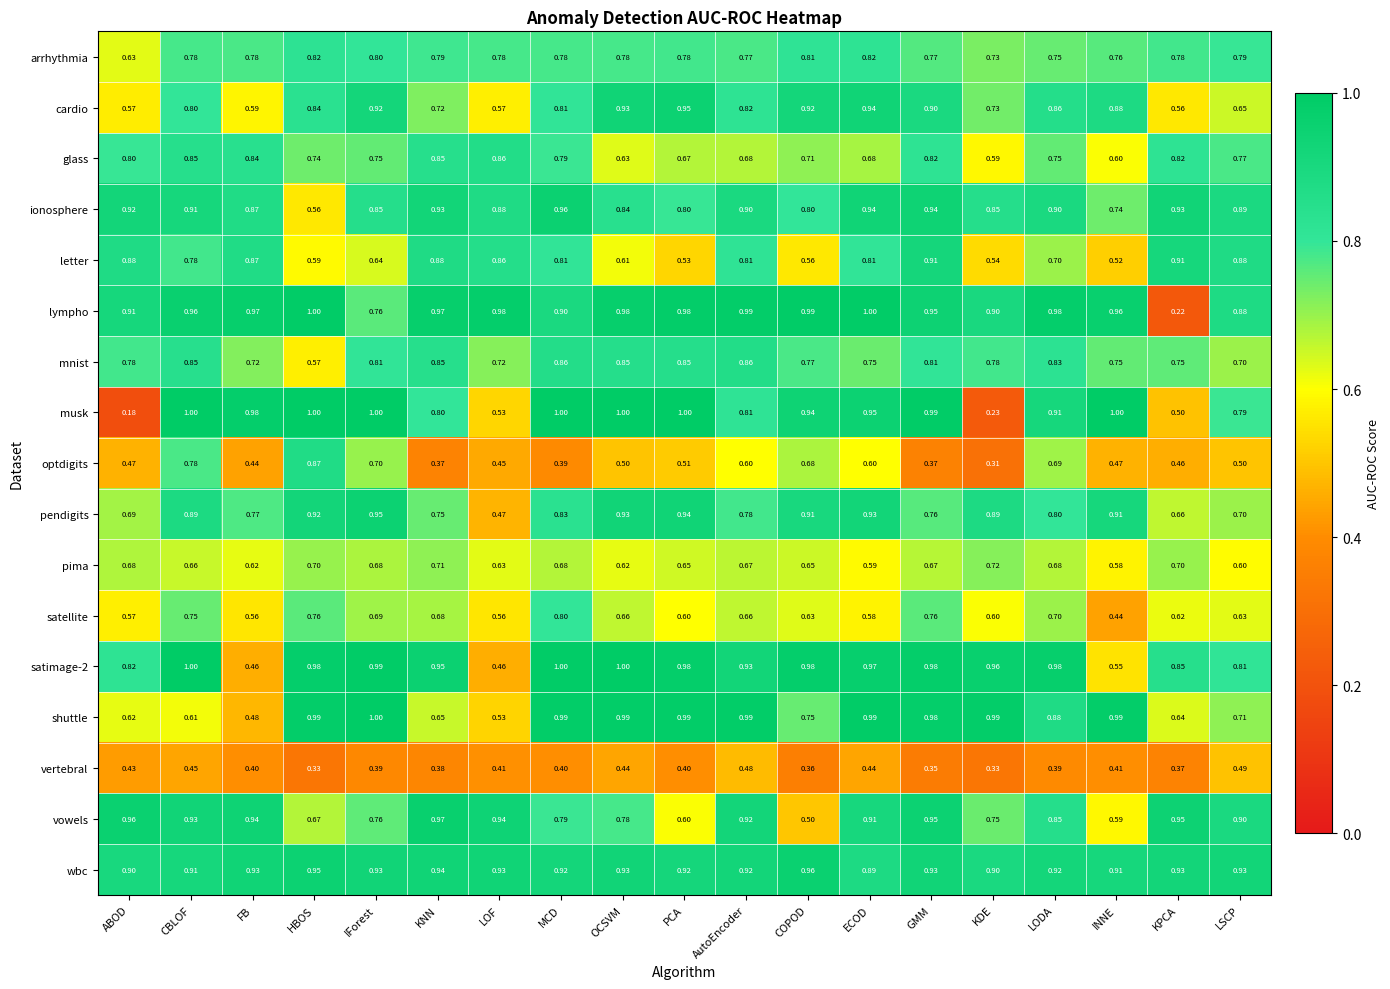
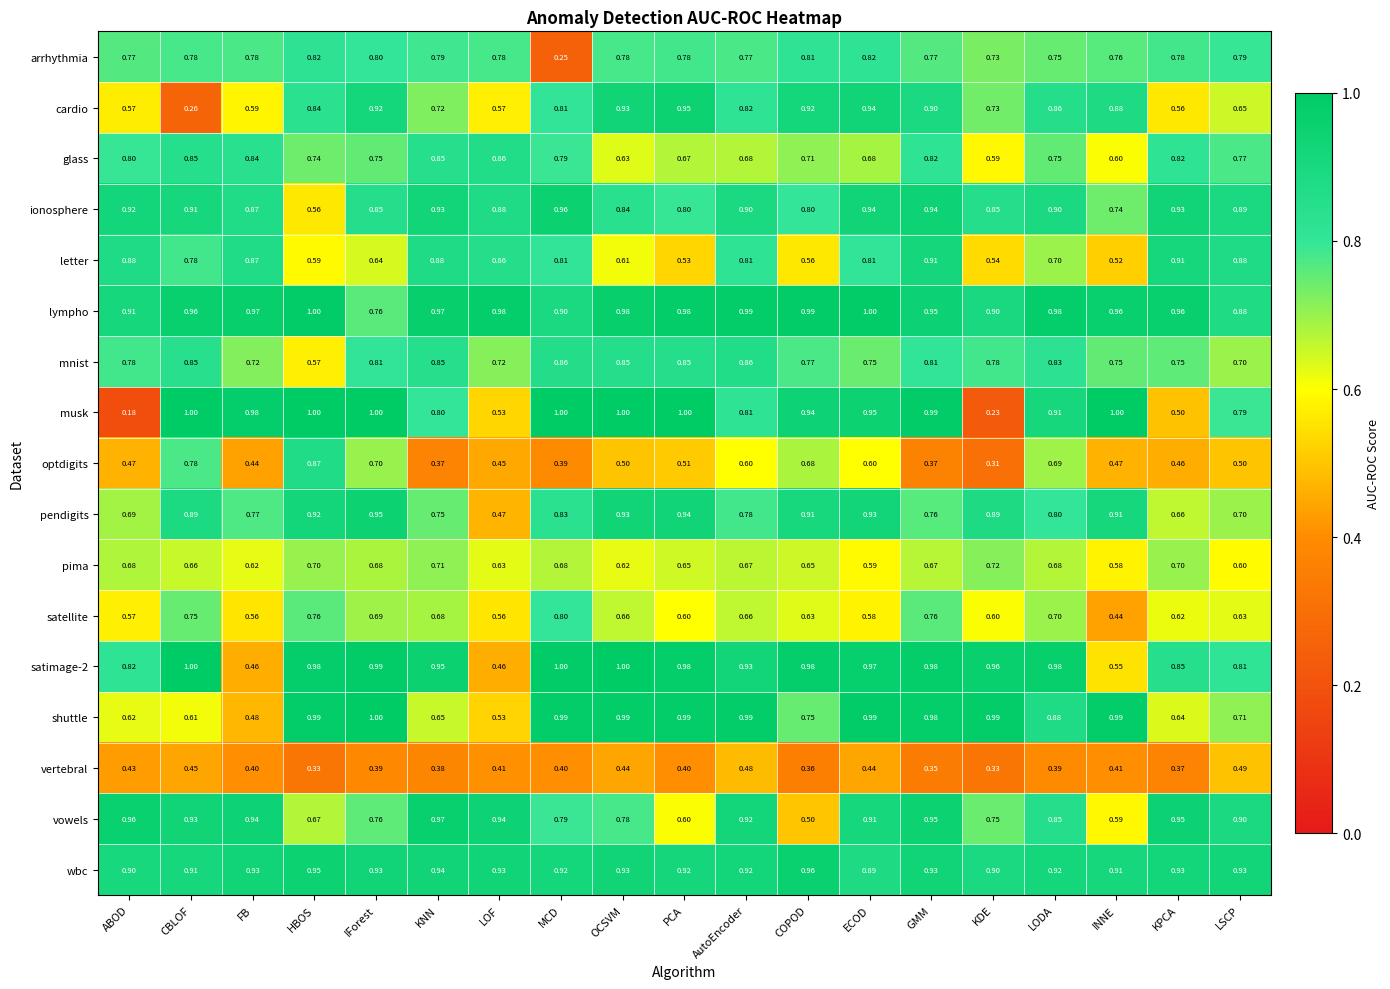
  {
    "arrhythmia": {
-     "ABOD": 0.63,
+     "ABOD": 0.77,
      "CBLOF": 0.78,
      "FB": 0.78,
      "HBOS": 0.82,
      "IForest": 0.80,
      "KNN": 0.79,
      "LOF": 0.78,
-     "MCD": 0.78,
+     "MCD": 0.25,
      "OCSVM": 0.78,
      "PCA": 0.78,
      "AutoEncoder": 0.77,
      "COPOD": 0.81,
      "ECOD": 0.82,
      "GMM": 0.77,
      "KDE": 0.73,
      "LODA": 0.75,
      "INNE": 0.76,
      "KPCA": 0.78,
      "LSCP": 0.79
    },
    "cardio": {
      "ABOD": 0.57,
-     "CBLOF": 0.80,
+     "CBLOF": 0.26,
      "FB": 0.59,
      "HBOS": 0.84,
      "IForest": 0.92,
      "KNN": 0.72,
      "LOF": 0.57,
      "MCD": 0.81,
      "OCSVM": 0.93,
      "PCA": 0.95,
      "AutoEncoder": 0.82,
      "COPOD": 0.92,
      "ECOD": 0.94,
      "GMM": 0.90,
      "KDE": 0.73,
      "LODA": 0.86,
      "INNE": 0.88,
      "KPCA": 0.56,
      "LSCP": 0.65
    },
    "lympho": {
      "ABOD": 0.91,
      "CBLOF": 0.96,
      "FB": 0.97,
      "HBOS": 1.00,
      "IForest": 0.76,
      "KNN": 0.97,
      "LOF": 0.98,
      "MCD": 0.90,
      "OCSVM": 0.98,
      "PCA": 0.98,
      "AutoEncoder": 0.99,
      "COPOD": 0.99,
      "ECOD": 1.00,
      "GMM": 0.95,
      "KDE": 0.90,
      "LODA": 0.98,
      "INNE": 0.96,
-     "KPCA": 0.22,
+     "KPCA": 0.96,
      "LSCP": 0.88
    }
  }
